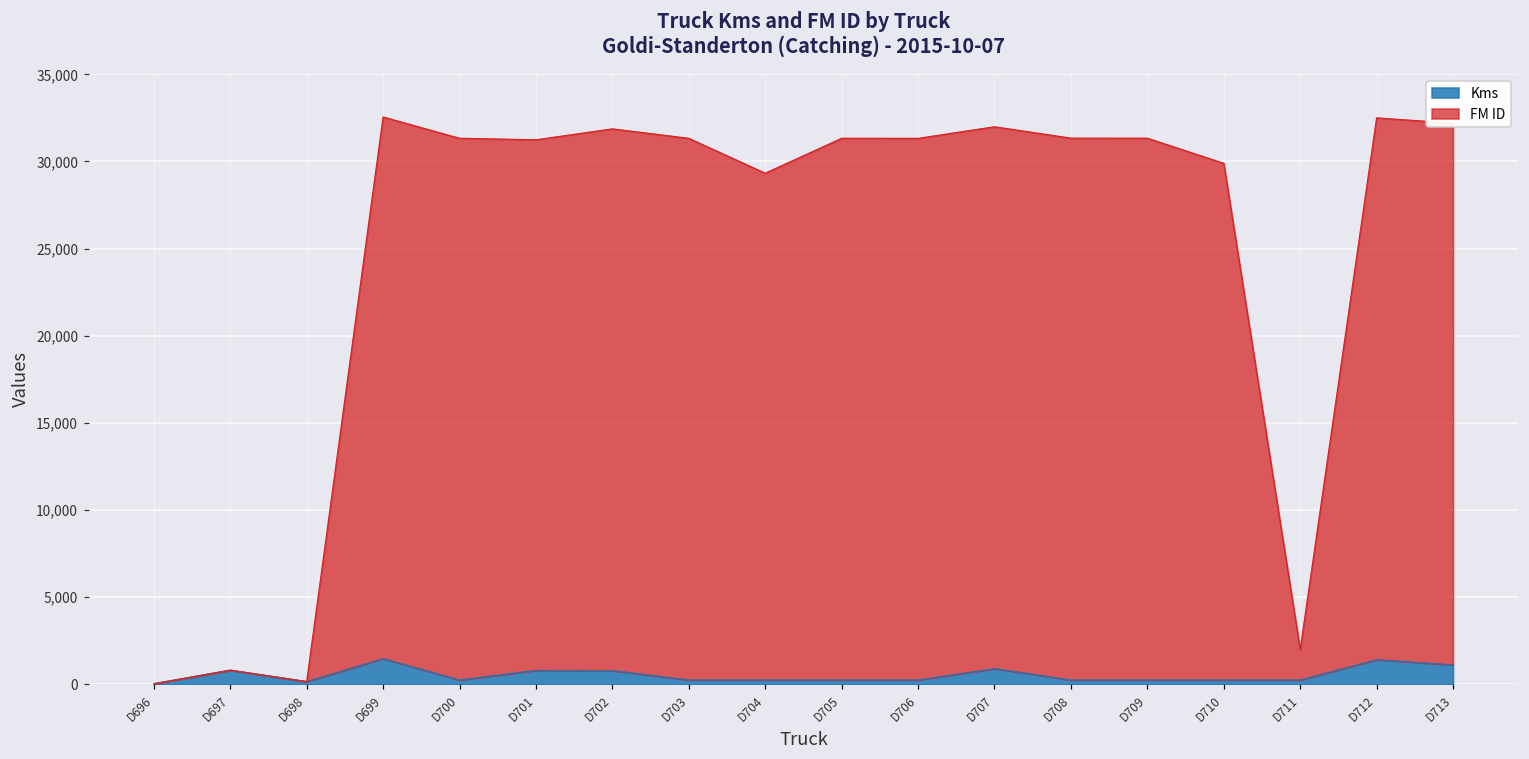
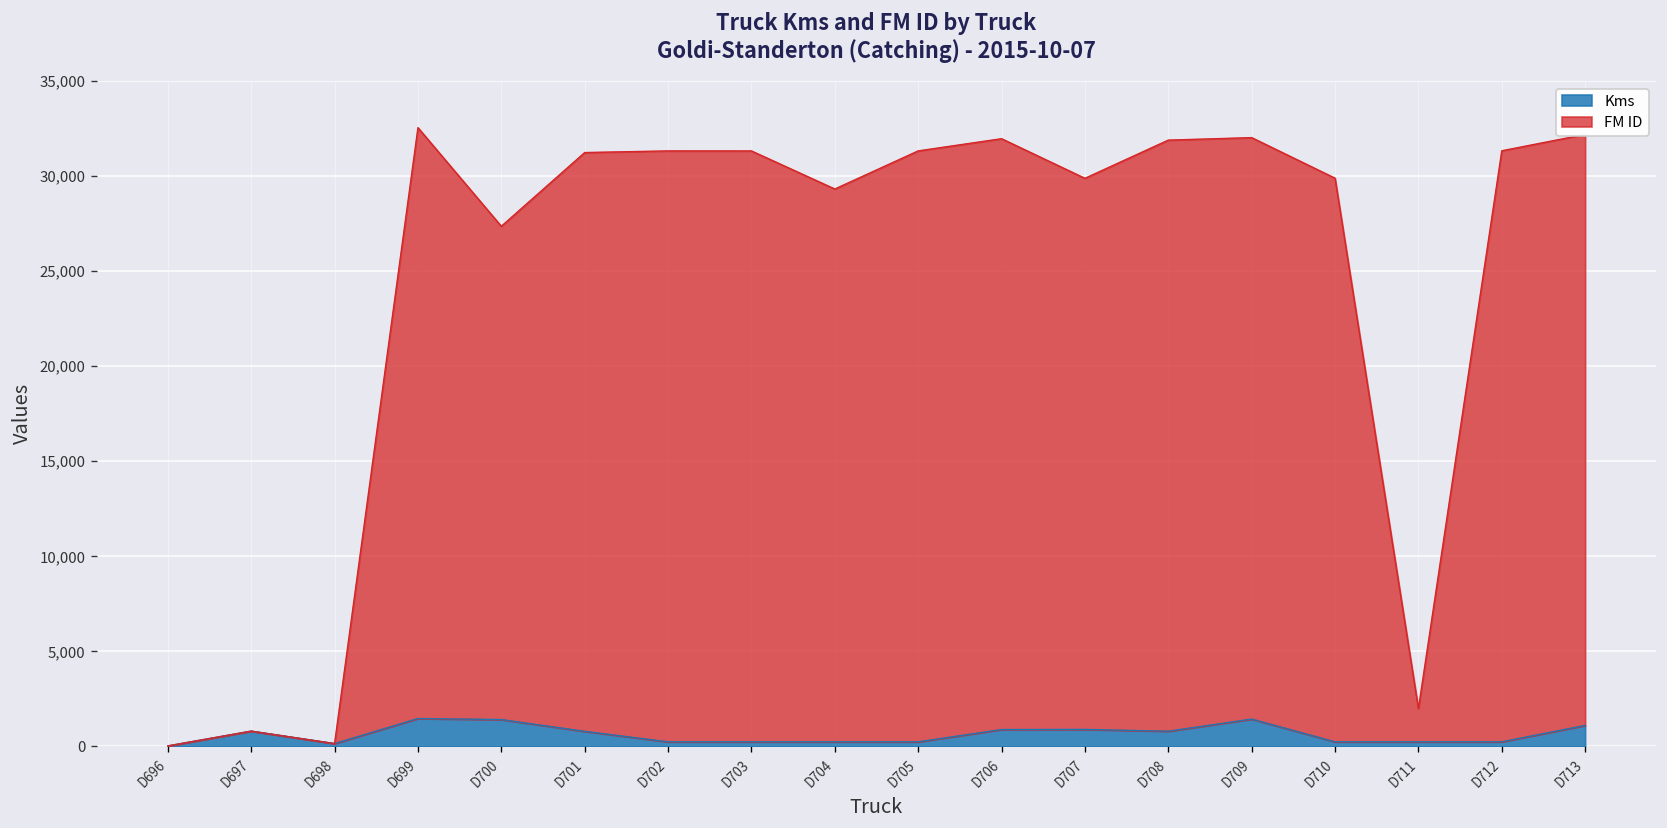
  {
    "Kms": {
      "D699": "1,500",
-     "D700": "200",
+     "D700": "1,400",
      "D701": "800",
-     "D702": "800",
+     "D702": "200",
      "D703": "200",
      "D704": "200",
      "D705": "200",
-     "D706": "200",
+     "D706": "900",
      "D707": "900",
-     "D708": "200",
-     "D709": "200",
+     "D708": "800",
+     "D709": "1,400",
      "D710": "200",
      "D711": "200",
-     "D712": "1,400",
+     "D712": "200",
      "D713": "1,100"
    },
    "FM ID": {
      "D699": "31,100",
-     "D700": "31,100",
+     "D700": "26,000",
      "D701": "30,400",
      "D702": "31,100",
      "D703": "31,100",
      "D704": "29,100",
      "D705": "31,100",
      "D706": "31,100",
-     "D707": "31,100",
+     "D707": "29,000",
      "D708": "31,100",
-     "D709": "31,100",
+     "D709": "30,600",
      "D710": "29,700",
      "D711": "1,700",
      "D712": "31,100"
    }
  }
